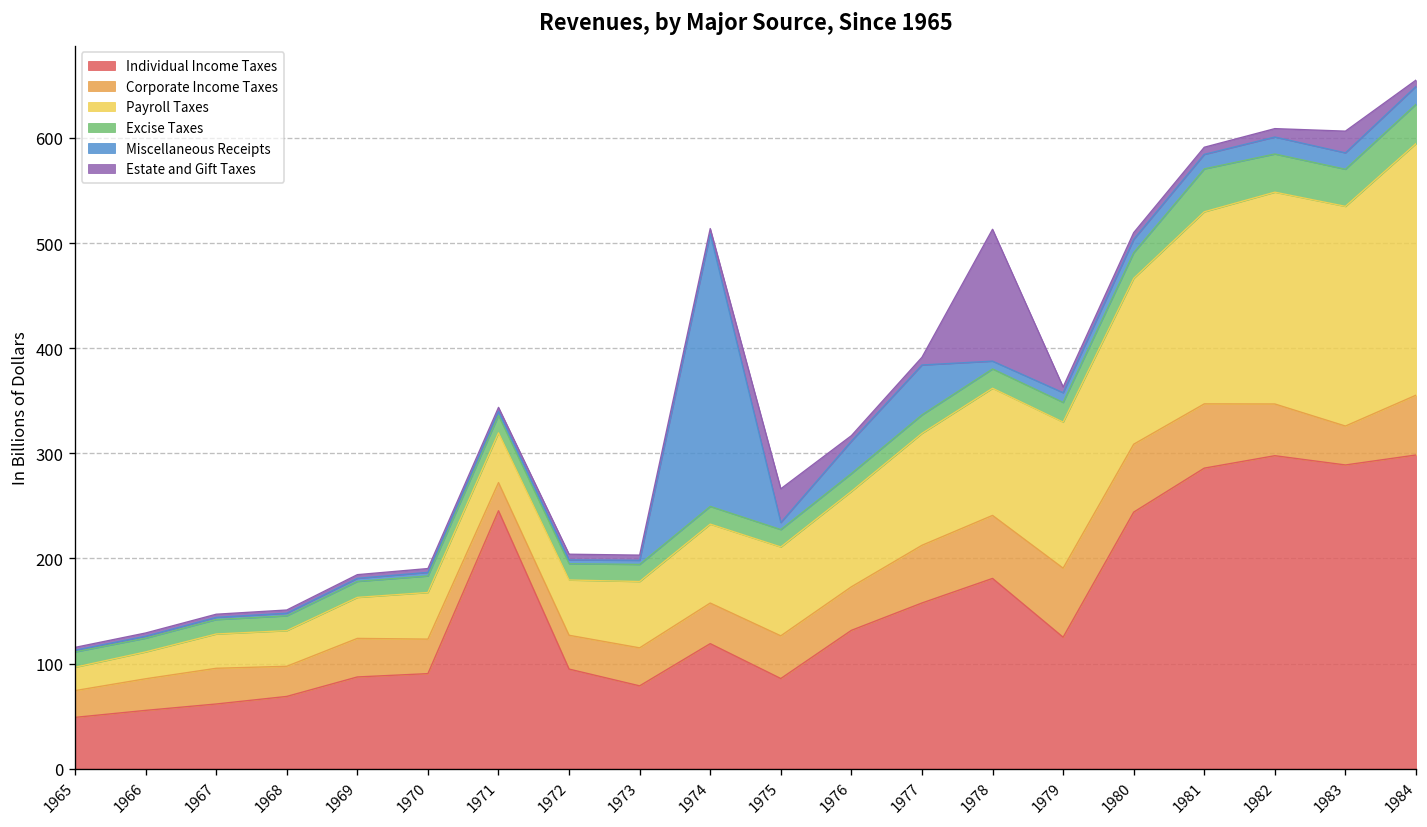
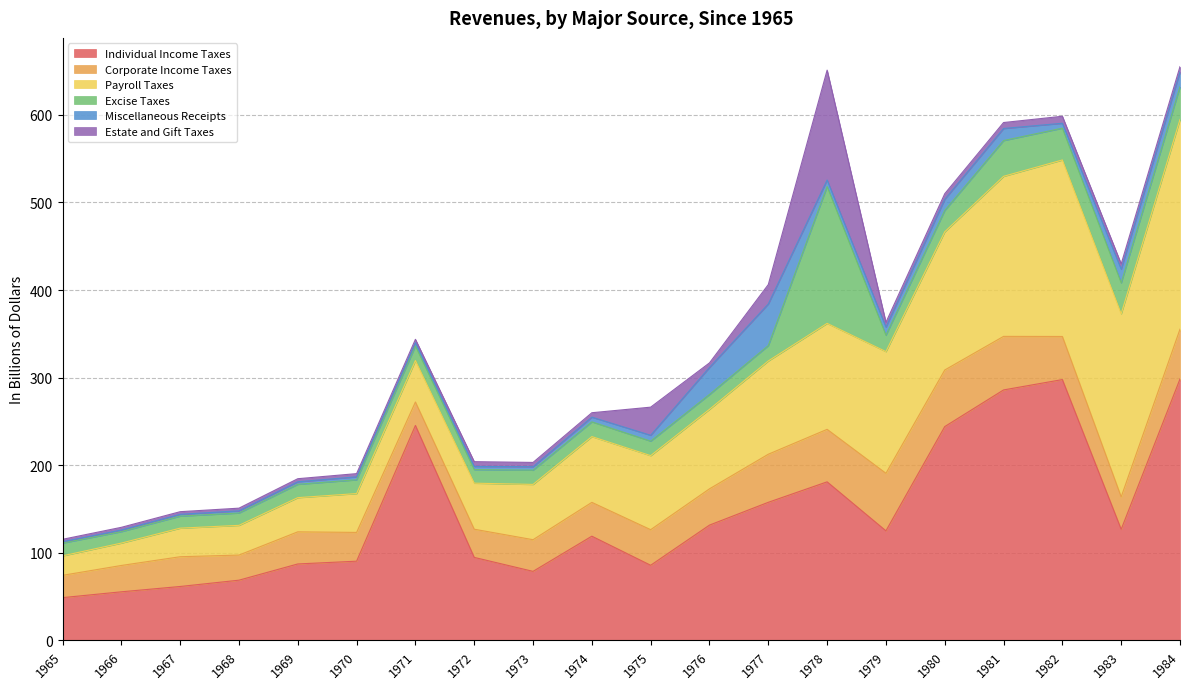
  {
    "Individual Income Taxes": {
      "1965": 50,
      "1966": 60,
      "1967": 60,
      "1968": 70,
      "1969": 90,
      "1970": 90,
      "1971": 250,
      "1972": 90,
      "1973": 80,
      "1974": 120,
      "1975": 90,
      "1976": 130,
      "1977": 160,
      "1978": 180,
      "1979": 130,
      "1980": 240,
      "1981": 290,
      "1982": 300,
-     "1983": 290,
+     "1983": 130,
      "1984": 300
    },
    "Excise Taxes": {
      "1970": 20,
      "1971": 20,
      "1972": 20,
      "1973": 20,
      "1974": 20,
      "1975": 20,
      "1976": 20,
      "1977": 20,
-     "1978": 20,
+     "1978": 160,
      "1979": 20,
      "1980": 20,
      "1981": 40,
      "1982": 40,
      "1983": 40,
      "1984": 40
    },
    "Miscellaneous Receipts": {
      "1970": 0,
      "1971": 0,
      "1972": 0,
      "1973": 0,
-     "1974": 260,
+     "1974": 10,
      "1975": 10,
      "1976": 30,
      "1977": 50,
      "1978": 10,
      "1979": 10,
      "1980": 10,
      "1981": 10,
-     "1982": 20,
+     "1982": 10,
      "1983": 20,
      "1984": 20
    },
    "Estate and Gift Taxes": {
      "1966": 0,
      "1967": 0,
      "1968": 0,
      "1969": 0,
      "1970": 0,
      "1971": 0,
      "1972": 10,
      "1973": 0,
      "1974": 10,
      "1975": 30,
      "1976": 10,
-     "1977": 10,
+     "1977": 20,
      "1978": 130,
      "1979": 10,
      "1980": 10,
      "1981": 10,
      "1982": 10,
-     "1983": 20,
+     "1983": 10,
      "1984": 10
    }
  }
